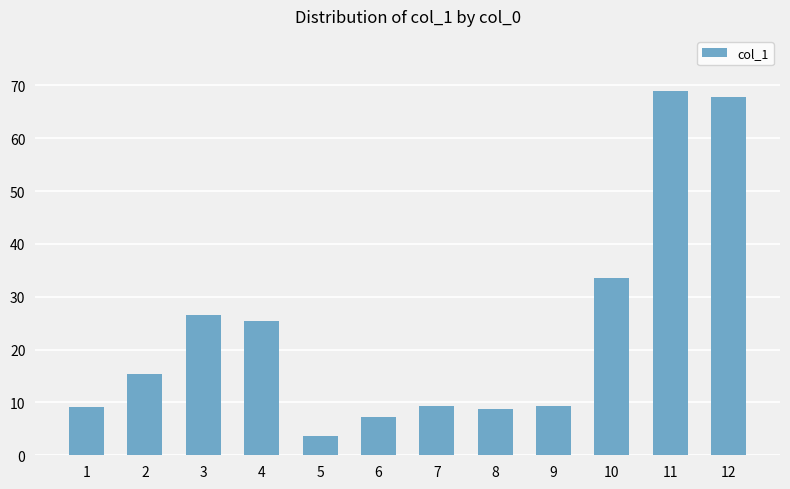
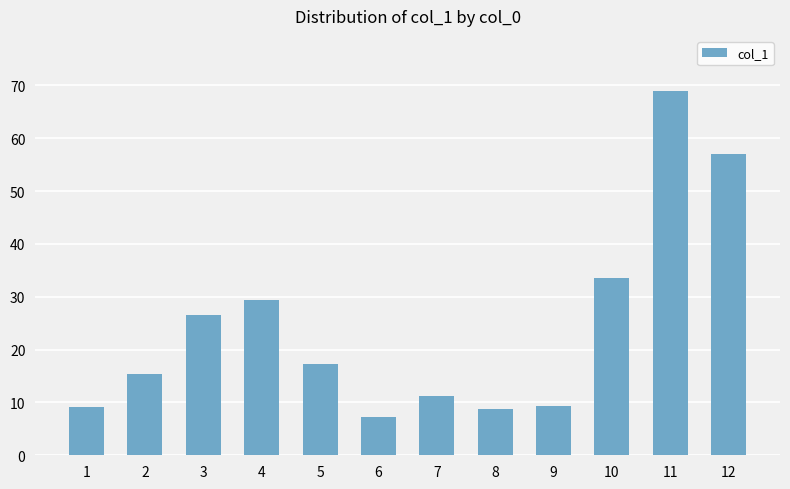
  {
    "1": 9,
    "2": 15,
    "3": 27,
-   "4": 25,
-   "5": 4,
+   "4": 29,
+   "5": 17,
    "6": 7,
-   "7": 9,
+   "7": 11,
    "8": 9,
    "9": 9,
    "10": 34,
    "11": 69,
-   "12": 68
+   "12": 57
  }
